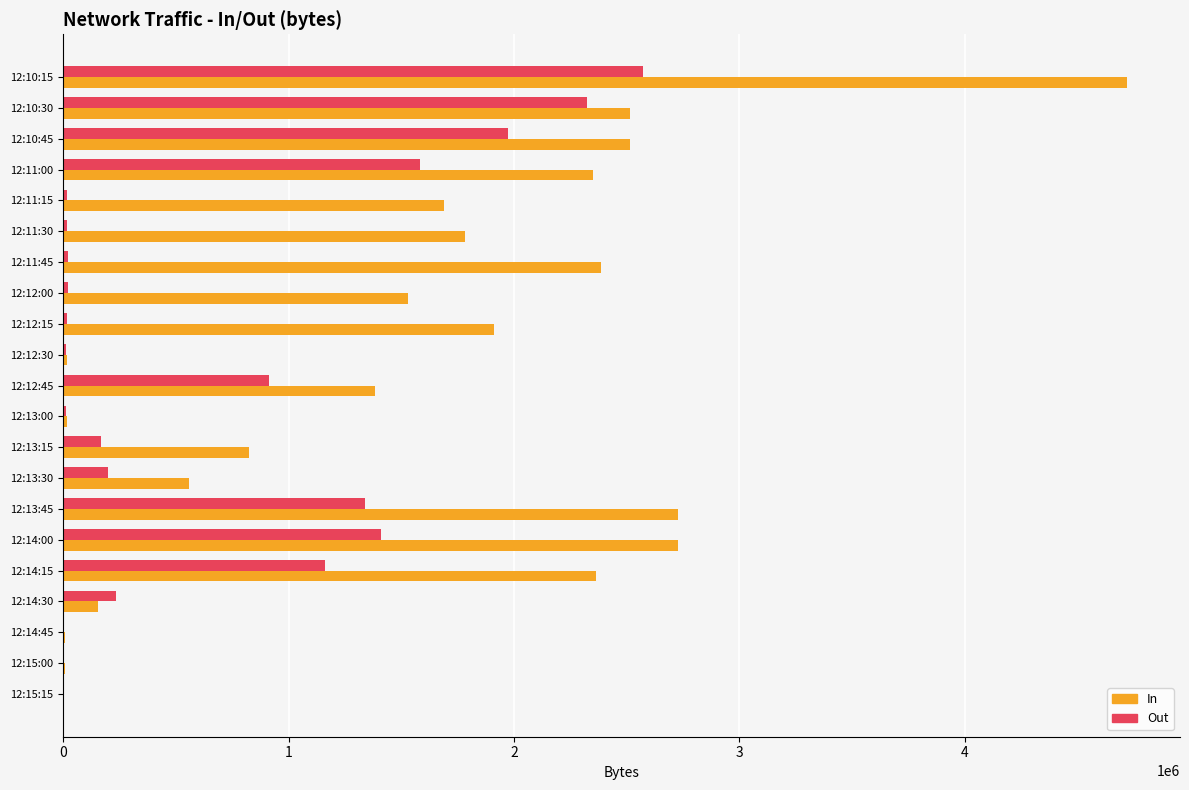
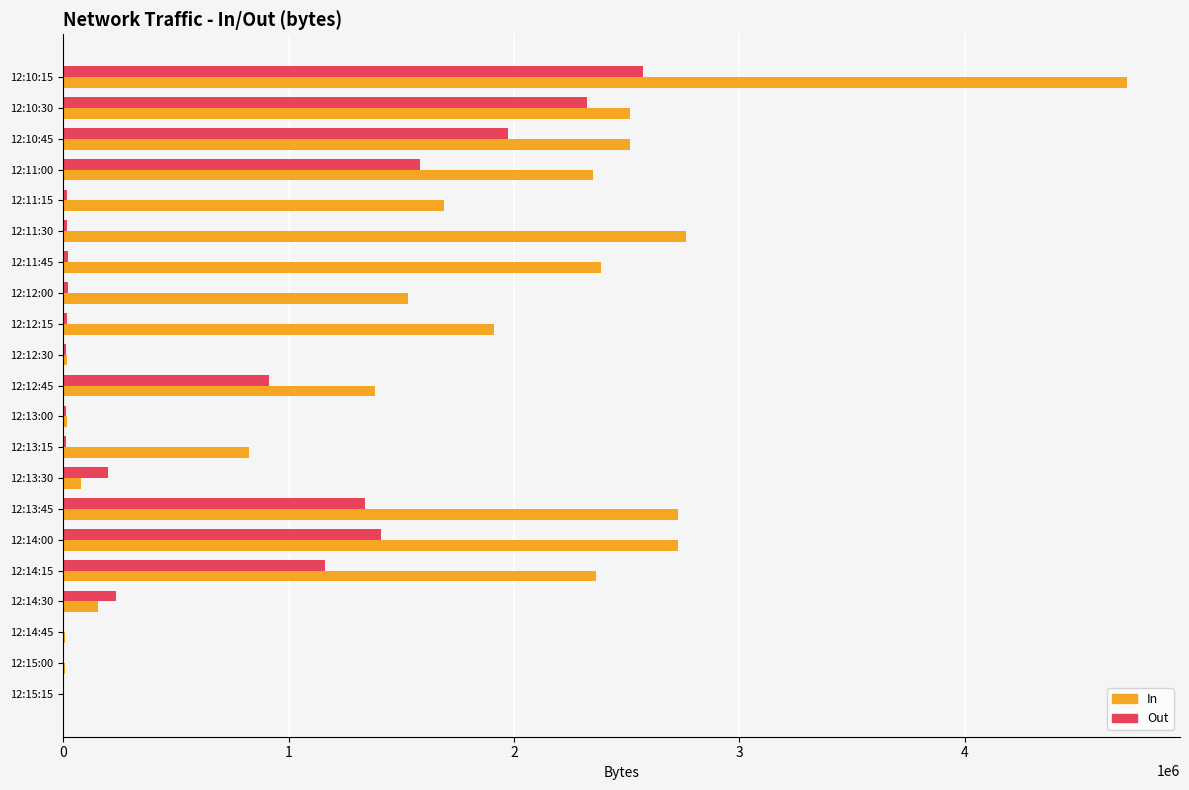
  {
    "In": {
      "12:10:15": 4720000,
      "12:10:30": 2520000,
      "12:10:45": 2520000,
      "12:11:00": 2350000,
      "12:11:15": 1690000,
-     "12:11:30": 1780000,
+     "12:11:30": 2760000,
      "12:11:45": 2380000,
      "12:12:00": 1530000,
      "12:12:15": 1910000,
      "12:12:30": 20000,
      "12:12:45": 1380000,
      "12:13:00": 20000,
      "12:13:15": 820000,
-     "12:13:30": 560000,
+     "12:13:30": 80000,
      "12:13:45": 2730000,
      "12:14:00": 2730000,
      "12:14:15": 2360000,
      "12:14:30": 150000
    },
    "Out": {
      "12:10:15": 2570000,
      "12:10:30": 2320000,
      "12:10:45": 1980000,
      "12:11:00": 1580000,
      "12:11:15": 20000,
      "12:11:30": 20000,
      "12:11:45": 20000,
      "12:12:00": 20000,
      "12:12:15": 20000,
      "12:12:30": 10000,
      "12:12:45": 920000,
      "12:13:00": 10000,
-     "12:13:15": 170000,
+     "12:13:15": 10000,
      "12:13:30": 200000,
      "12:13:45": 1340000,
      "12:14:00": 1410000,
      "12:14:15": 1160000,
      "12:14:30": 240000
    }
  }
